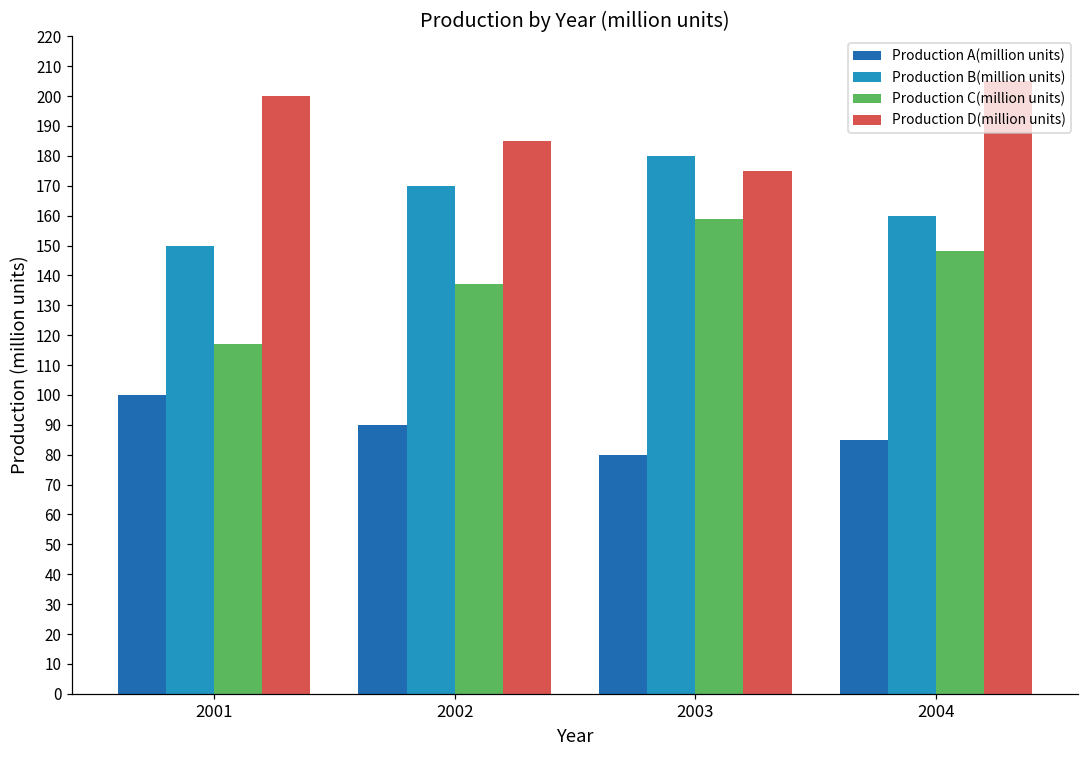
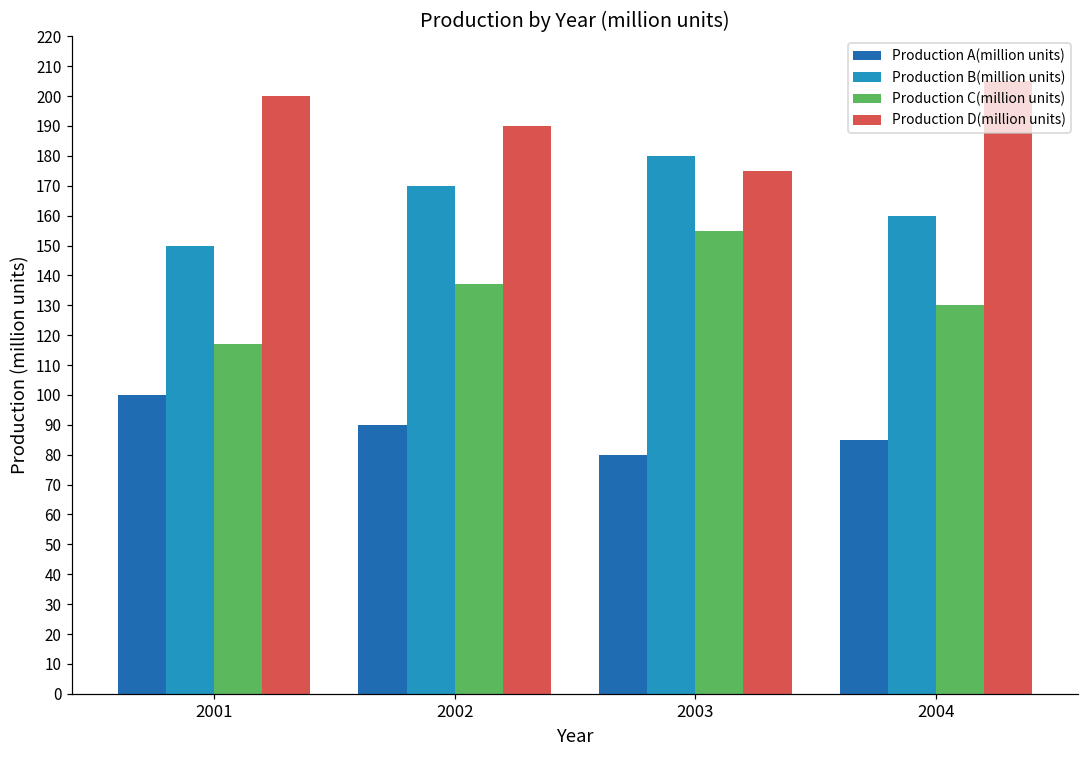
  {
    "Production C(million units)": {
      "2001": 117,
      "2002": 137,
-     "2003": 159,
-     "2004": 148
+     "2003": 155,
+     "2004": 130
    },
    "Production D(million units)": {
      "2001": 200,
-     "2002": 185,
+     "2002": 190,
      "2003": 175
    }
  }
